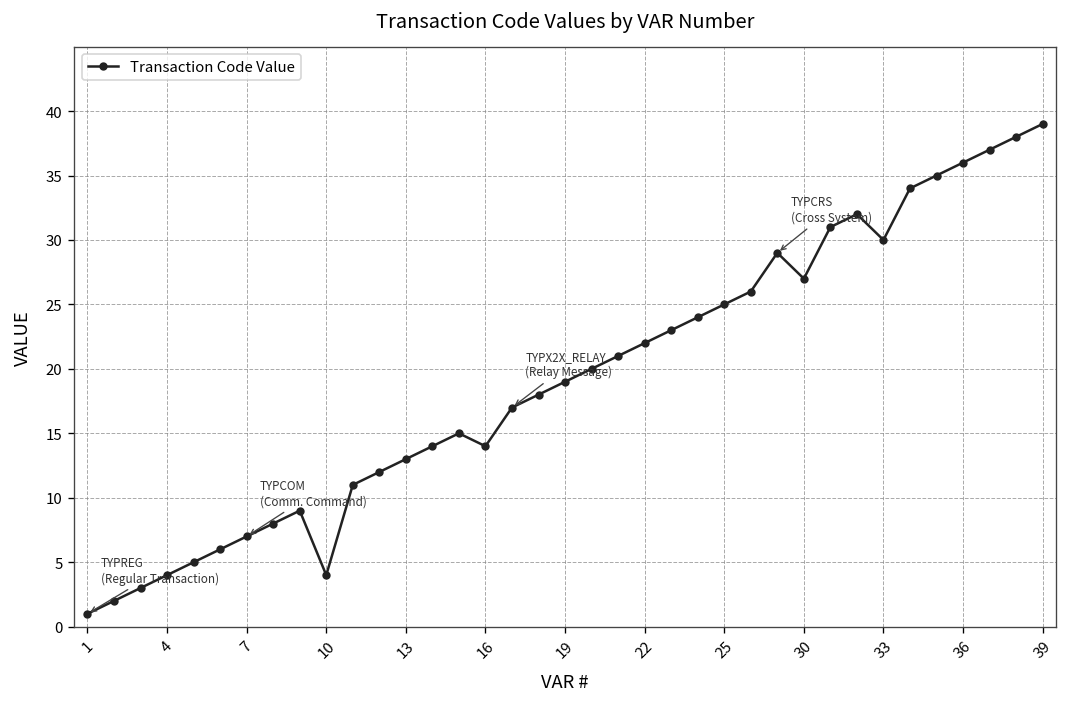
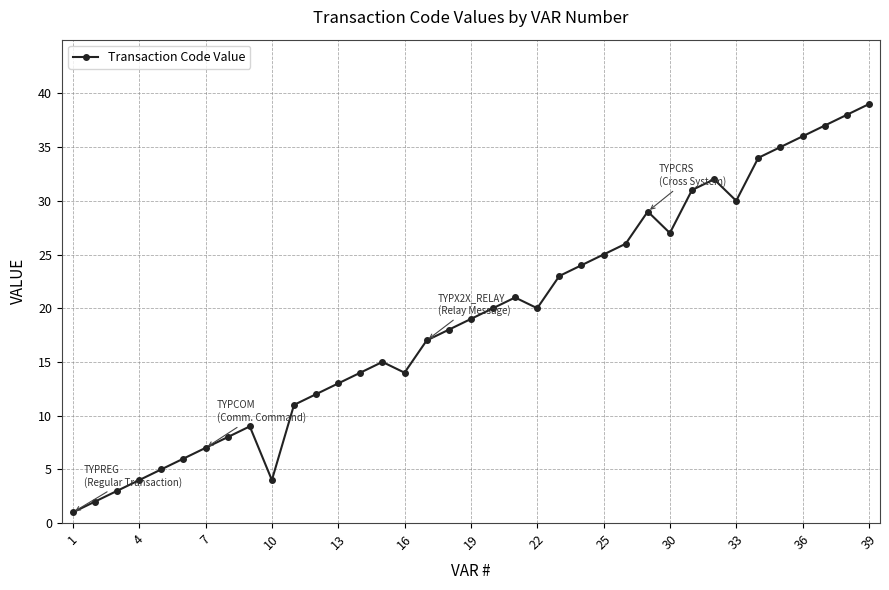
  {
    "1": 1,
    "4": 4,
    "7": 7,
    "10": 4,
    "13": 13,
    "16": 14,
    "19": 19,
-   "22": 22,
+   "22": 20,
    "25": 25,
    "30": 27,
    "33": 30,
    "36": 36,
    "39": 39
  }
